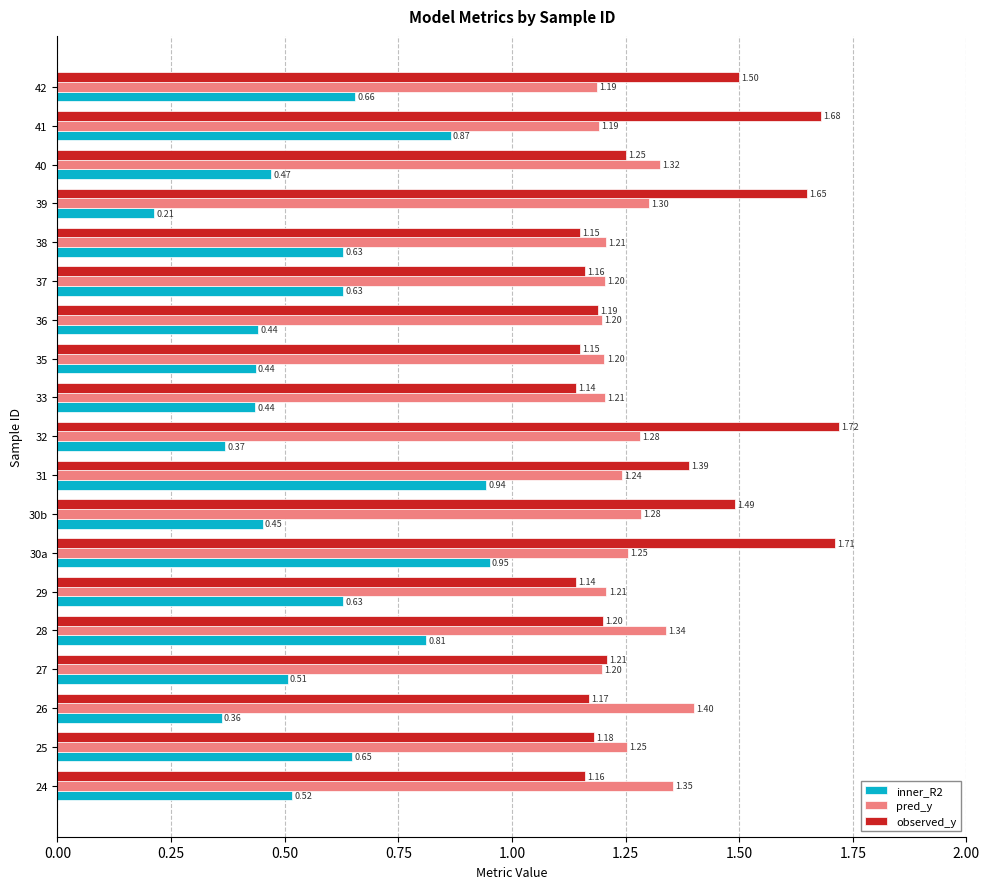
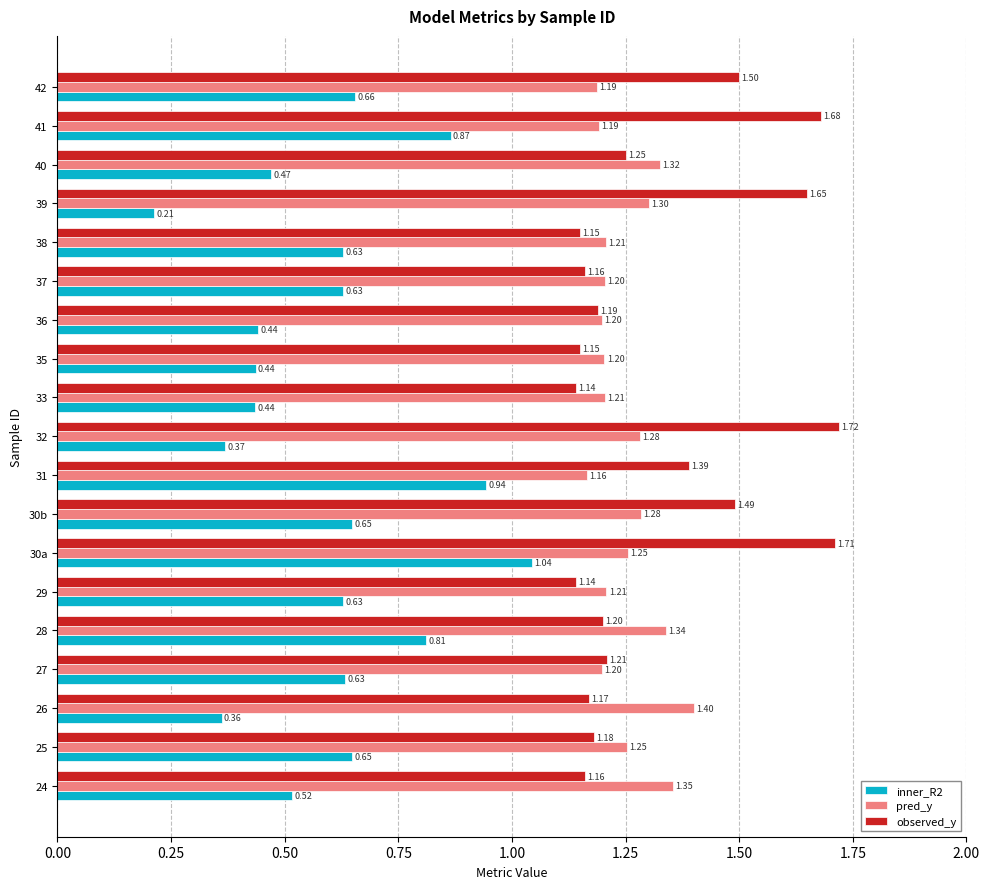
  {
    "inner_R2": {
      "42": 0.66,
      "41": 0.87,
      "40": 0.47,
      "39": 0.21,
      "38": 0.63,
      "37": 0.63,
      "36": 0.44,
      "35": 0.44,
      "33": 0.44,
      "32": 0.37,
      "31": 0.94,
-     "30b": 0.45,
-     "30a": 0.95,
+     "30b": 0.65,
+     "30a": 1.04,
      "29": 0.63,
      "28": 0.81,
-     "27": 0.51,
+     "27": 0.63,
      "26": 0.36,
      "25": 0.65,
      "24": 0.52
    },
    "pred_y": {
      "42": 1.19,
      "41": 1.19,
      "40": 1.32,
      "39": 1.30,
      "38": 1.21,
      "37": 1.20,
      "36": 1.20,
      "35": 1.20,
      "33": 1.21,
      "32": 1.28,
-     "31": 1.24,
+     "31": 1.16,
      "30b": 1.28,
      "30a": 1.25,
      "29": 1.21,
      "28": 1.34,
      "27": 1.20,
      "26": 1.40,
      "25": 1.25,
      "24": 1.35
    },
    "observed_y": {
      "42": 1.50,
      "41": 1.68,
      "40": 1.25,
      "39": 1.65,
      "38": 1.15,
      "37": 1.16,
      "36": 1.19,
      "35": 1.15,
      "33": 1.14,
      "32": 1.72,
      "31": 1.39,
      "30b": 1.49,
      "30a": 1.71,
      "29": 1.14,
      "28": 1.20,
      "27": 1.21,
      "26": 1.17,
      "25": 1.18,
      "24": 1.16
    }
  }
